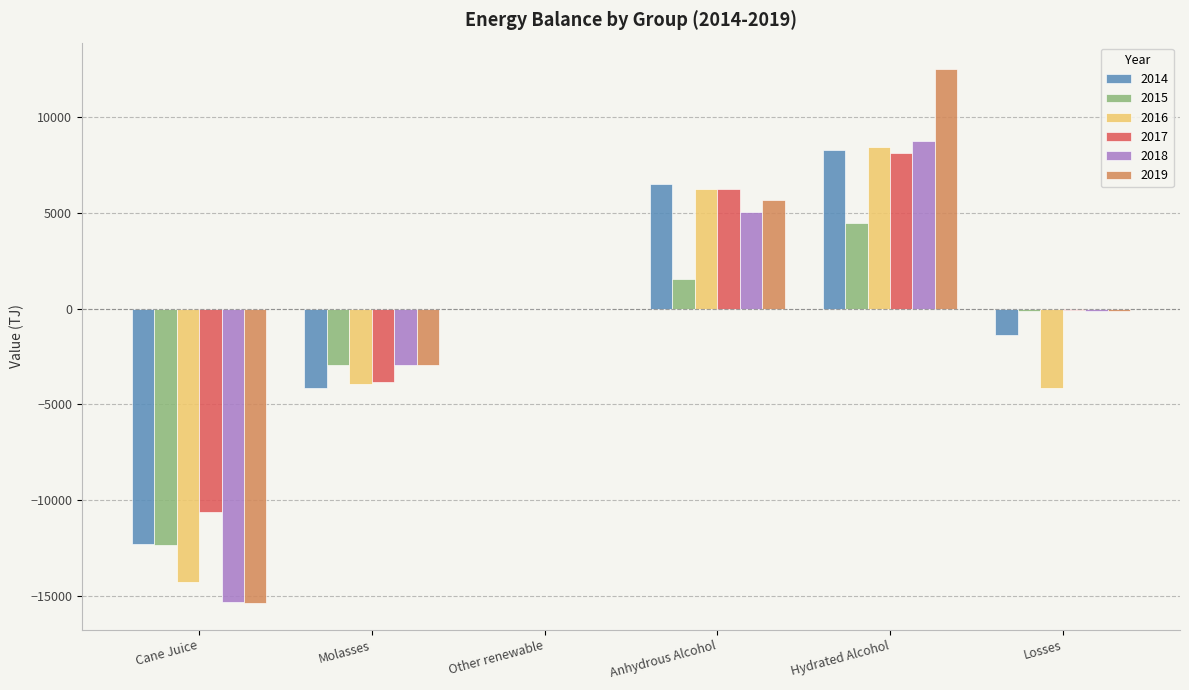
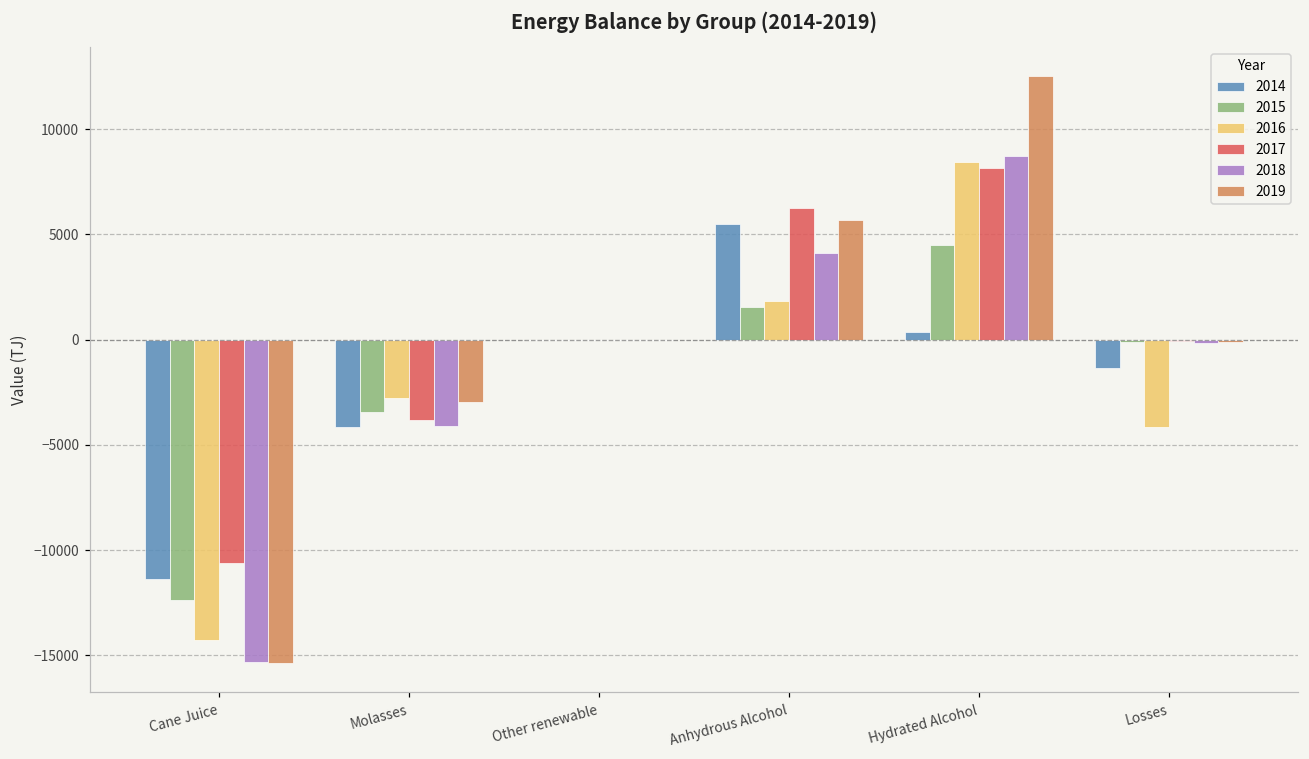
  {
    "2014": {
-     "Cane Juice": -12300,
+     "Cane Juice": -11400,
      "Molasses": -4200,
      "Other renewable": 0,
-     "Anhydrous Alcohol": 6500,
-     "Hydrated Alcohol": 8300,
+     "Anhydrous Alcohol": 5500,
+     "Hydrated Alcohol": 400,
      "Losses": -1400
    },
    "2015": {
      "Cane Juice": -12400,
-     "Molasses": -2900,
+     "Molasses": -3400,
      "Other renewable": 0,
      "Anhydrous Alcohol": 1500,
      "Hydrated Alcohol": 4500
    },
    "2016": {
      "Cane Juice": -14300,
-     "Molasses": -3900,
+     "Molasses": -2800,
      "Other renewable": 0,
-     "Anhydrous Alcohol": 6300,
+     "Anhydrous Alcohol": 1900,
      "Hydrated Alcohol": 8400,
      "Losses": -4200
    },
    "2018": {
      "Cane Juice": -15300,
-     "Molasses": -3000,
+     "Molasses": -4100,
      "Other renewable": 0,
-     "Anhydrous Alcohol": 5100,
+     "Anhydrous Alcohol": 4100,
      "Hydrated Alcohol": 8700,
      "Losses": -100
    }
  }
